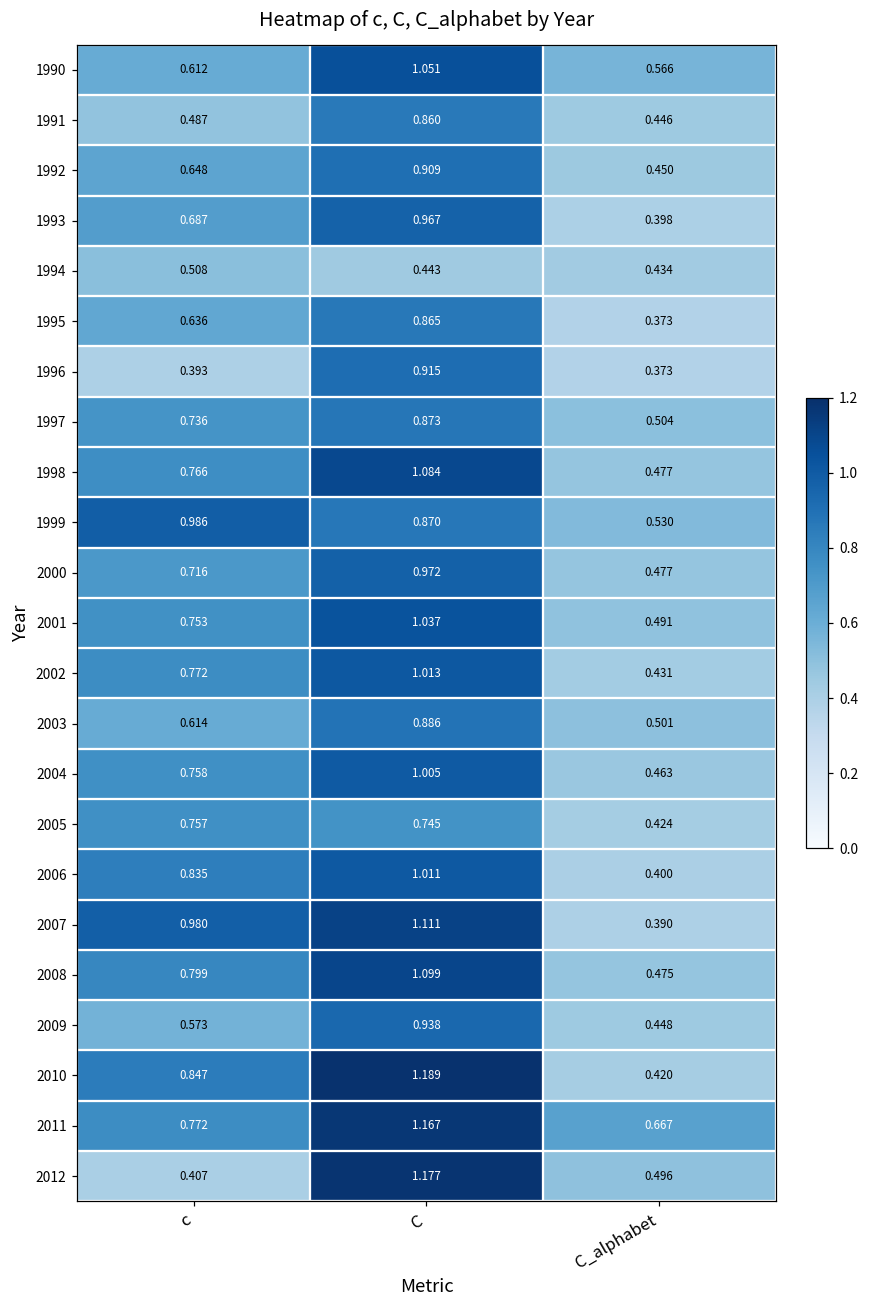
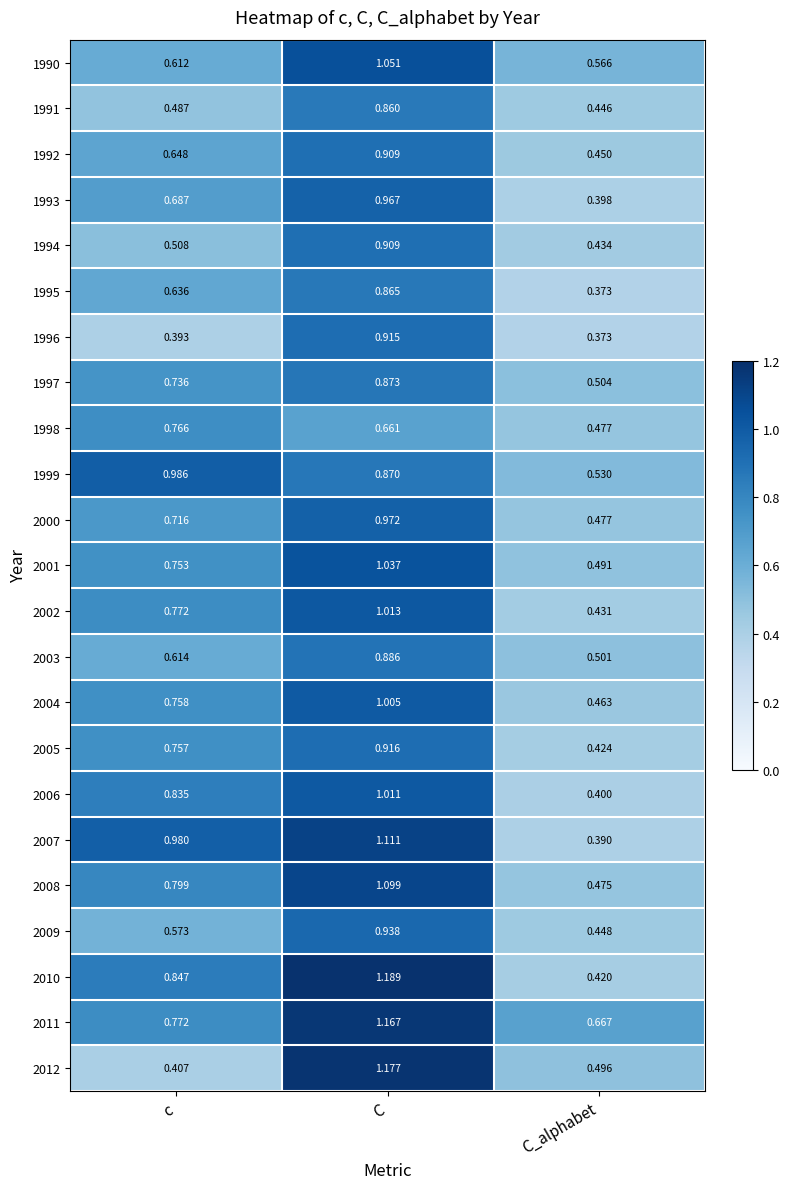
  {
    "1990": {
      "c": 0.612,
      "C": 1.051,
      "C_alphabet": 0.566
    },
    "1991": {
      "c": 0.487,
      "C": 0.860,
      "C_alphabet": 0.446
    },
    "1992": {
      "c": 0.648,
      "C": 0.909,
      "C_alphabet": 0.450
    },
    "1993": {
      "c": 0.687,
      "C": 0.967,
      "C_alphabet": 0.398
    },
    "1994": {
      "c": 0.508,
-     "C": 0.443,
+     "C": 0.909,
      "C_alphabet": 0.434
    },
    "1995": {
      "c": 0.636,
      "C": 0.865,
      "C_alphabet": 0.373
    },
    "1996": {
      "c": 0.393,
      "C": 0.915,
      "C_alphabet": 0.373
    },
    "1997": {
      "c": 0.736,
      "C": 0.873,
      "C_alphabet": 0.504
    },
    "1998": {
      "c": 0.766,
-     "C": 1.084,
+     "C": 0.661,
      "C_alphabet": 0.477
    },
    "1999": {
      "c": 0.986,
      "C": 0.870,
      "C_alphabet": 0.530
    },
    "2000": {
      "c": 0.716,
      "C": 0.972,
      "C_alphabet": 0.477
    },
    "2001": {
      "c": 0.753,
      "C": 1.037,
      "C_alphabet": 0.491
    },
    "2002": {
      "c": 0.772,
      "C": 1.013,
      "C_alphabet": 0.431
    },
    "2003": {
      "c": 0.614,
      "C": 0.886,
      "C_alphabet": 0.501
    },
    "2004": {
      "c": 0.758,
      "C": 1.005,
      "C_alphabet": 0.463
    },
    "2005": {
      "c": 0.757,
-     "C": 0.745,
+     "C": 0.916,
      "C_alphabet": 0.424
    },
    "2006": {
      "c": 0.835,
      "C": 1.011,
      "C_alphabet": 0.400
    },
    "2007": {
      "c": 0.980,
      "C": 1.111,
      "C_alphabet": 0.390
    },
    "2008": {
      "c": 0.799,
      "C": 1.099,
      "C_alphabet": 0.475
    },
    "2009": {
      "c": 0.573,
      "C": 0.938,
      "C_alphabet": 0.448
    },
    "2010": {
      "c": 0.847,
      "C": 1.189,
      "C_alphabet": 0.420
    },
    "2011": {
      "c": 0.772,
      "C": 1.167,
      "C_alphabet": 0.667
    },
    "2012": {
      "c": 0.407,
      "C": 1.177,
      "C_alphabet": 0.496
    }
  }
